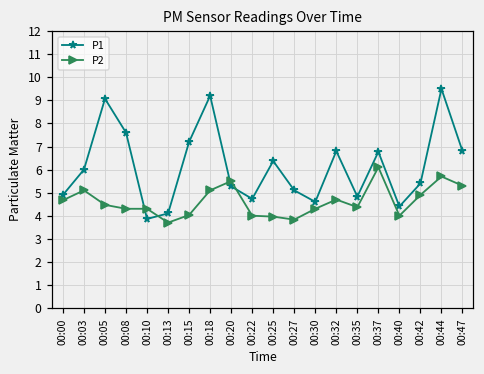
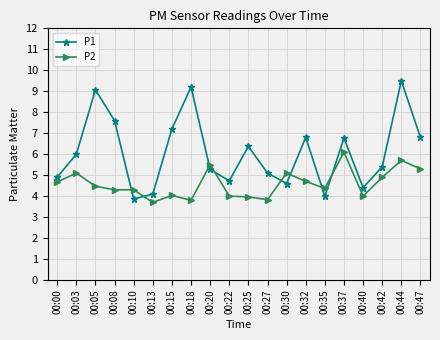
  {
    "P1": {
      "00:00": 4.9,
      "00:03": 6.0,
      "00:05": 9.1,
      "00:08": 7.6,
      "00:10": 3.9,
      "00:13": 4.1,
      "00:15": 7.2,
      "00:18": 9.2,
      "00:20": 5.3,
      "00:22": 4.7,
      "00:25": 6.4,
      "00:27": 5.1,
      "00:30": 4.6,
      "00:32": 6.8,
-     "00:35": 4.8,
+     "00:35": 4.0,
      "00:37": 6.8,
      "00:40": 4.4,
      "00:42": 5.4,
      "00:44": 9.5,
      "00:47": 6.8
    },
    "P2": {
      "00:00": 4.7,
      "00:03": 5.1,
      "00:05": 4.5,
      "00:08": 4.3,
      "00:10": 4.3,
      "00:13": 3.7,
      "00:15": 4.0,
-     "00:18": 5.1,
+     "00:18": 3.8,
      "00:20": 5.5,
      "00:22": 4.0,
      "00:25": 4.0,
      "00:27": 3.8,
-     "00:30": 4.3,
+     "00:30": 5.1,
      "00:32": 4.7,
      "00:35": 4.4,
      "00:37": 6.1,
      "00:40": 4.0,
      "00:42": 4.9,
      "00:44": 5.7,
      "00:47": 5.3
    }
  }
